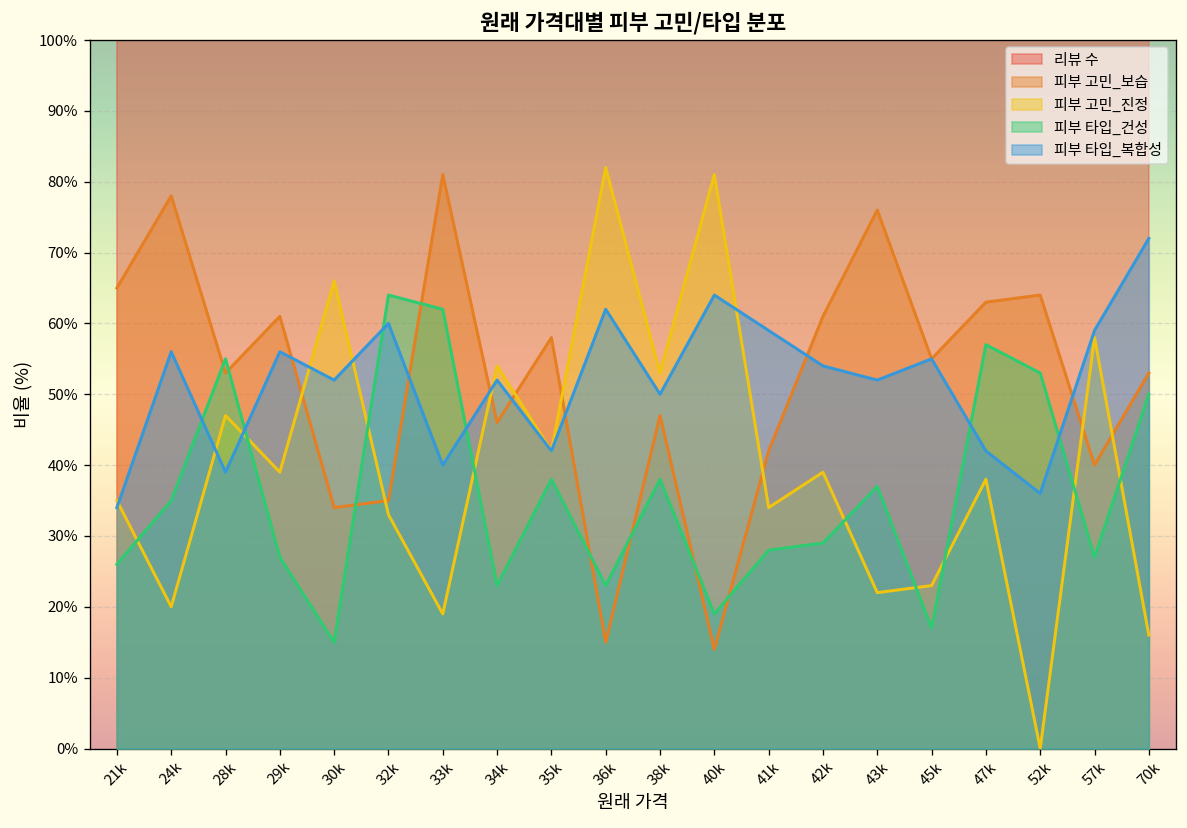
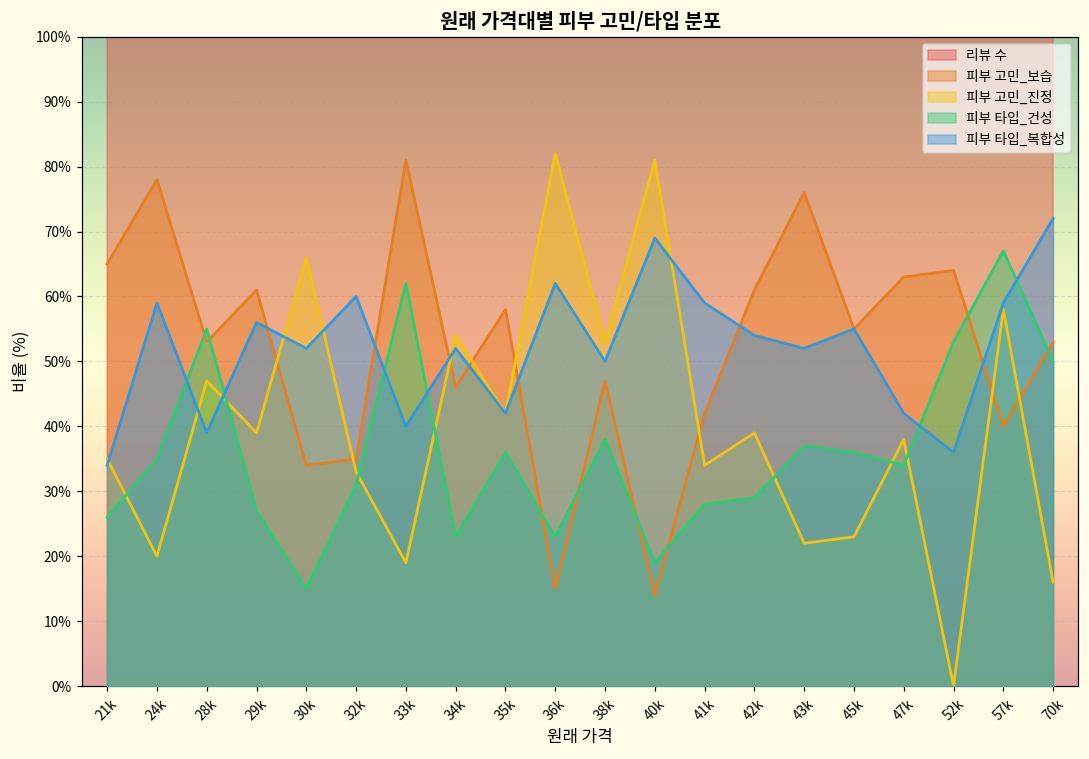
  {
    "피부 타입_건성": {
      "21k": "26%",
      "24k": "35%",
      "28k": "55%",
      "29k": "27%",
      "30k": "15%",
-     "32k": "64%",
+     "32k": "31%",
      "33k": "62%",
      "34k": "23%",
-     "35k": "38%",
+     "35k": "36%",
      "36k": "23%",
      "38k": "38%",
      "40k": "19%",
      "41k": "28%",
      "42k": "29%",
      "43k": "37%",
-     "45k": "17%",
-     "47k": "57%",
+     "45k": "36%",
+     "47k": "34%",
      "52k": "53%",
-     "57k": "27%",
+     "57k": "67%",
      "70k": "50%"
    },
    "피부 타입_복합성": {
      "21k": "34%",
-     "24k": "56%",
+     "24k": "59%",
      "28k": "39%",
      "29k": "56%",
      "30k": "52%",
      "32k": "60%",
      "33k": "40%",
      "34k": "52%",
      "36k": "62%",
      "38k": "50%",
-     "40k": "64%",
+     "40k": "69%",
      "41k": "59%",
      "42k": "54%",
      "43k": "52%",
      "47k": "42%",
      "52k": "36%",
      "57k": "59%",
      "70k": "72%"
    }
  }
